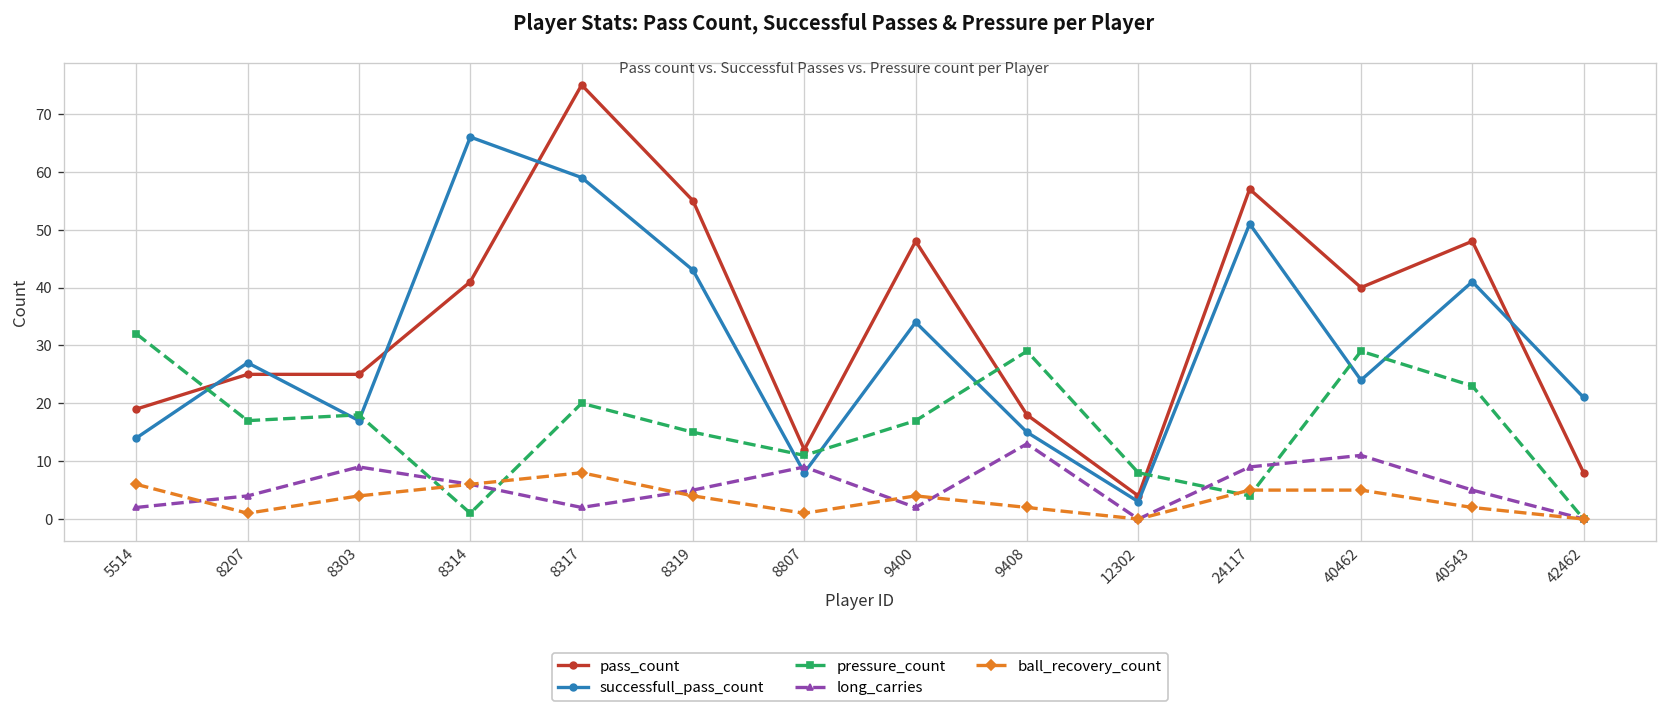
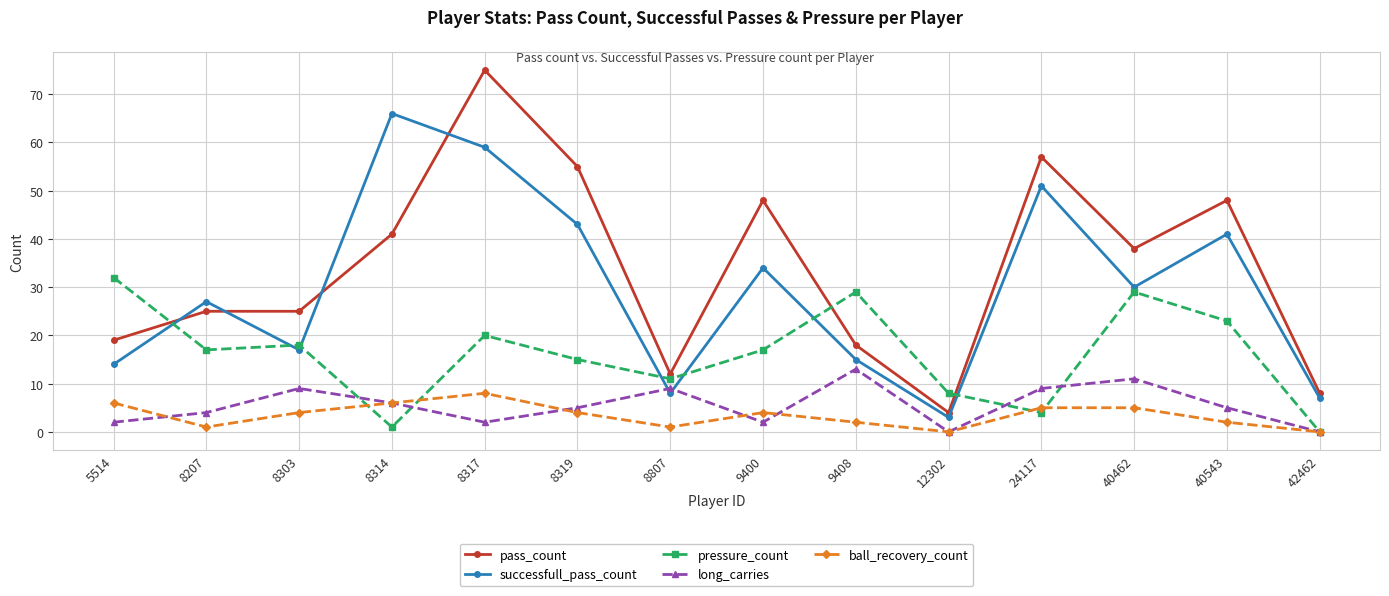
  {
    "pass_count": {
      "5514": 19,
      "8207": 25,
      "8303": 25,
      "8314": 41,
      "8317": 75,
      "8319": 55,
      "8807": 12,
      "9400": 48,
      "9408": 18,
      "12302": 4,
      "24117": 57,
-     "40462": 40,
+     "40462": 38,
      "40543": 48,
      "42462": 8
    },
    "successfull_pass_count": {
      "5514": 14,
      "8207": 27,
      "8303": 17,
      "8314": 66,
      "8317": 59,
      "8319": 43,
      "8807": 8,
      "9400": 34,
      "9408": 15,
      "12302": 3,
      "24117": 51,
-     "40462": 24,
+     "40462": 30,
      "40543": 41,
-     "42462": 21
+     "42462": 7
    },
    "pressure_count": {
      "5514": 32,
      "8207": 17,
      "8303": 18,
      "8314": 1,
      "8317": 20,
      "8319": 15,
      "8807": 11,
      "9400": 17,
      "9408": 29,
      "12302": 8,
      "24117": 4,
      "40462": 29,
      "40543": 23
    },
    "long_carries": {
      "5514": 2,
      "8207": 4,
      "8303": 9,
      "8317": 2,
      "8319": 5,
      "8807": 9,
      "9400": 2,
      "9408": 13,
      "24117": 9,
      "40462": 11,
      "40543": 5
    },
    "ball_recovery_count": {
      "5514": 6,
      "8207": 1,
      "8303": 4,
      "8317": 8,
      "8319": 4,
      "8807": 1,
      "9400": 4,
      "9408": 2,
      "24117": 5,
      "40462": 5,
      "40543": 2
    }
  }
